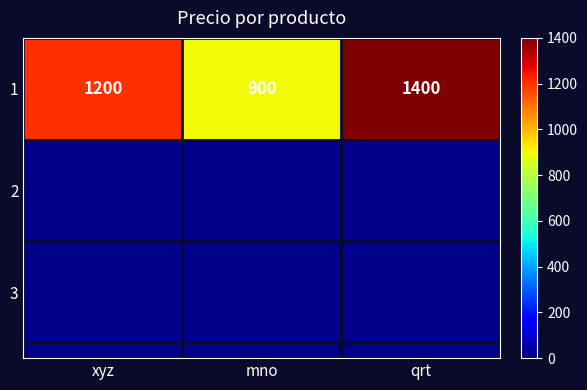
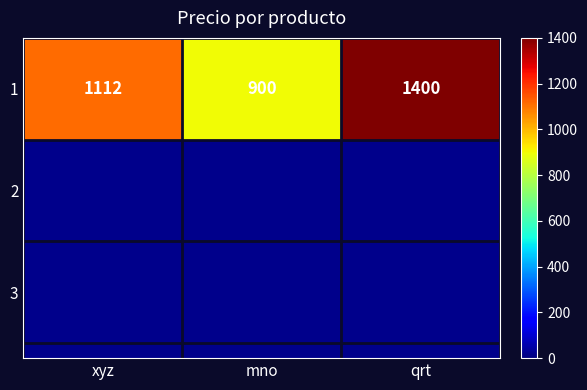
  {
    "1": {
-     "xyz": 1200,
+     "xyz": 1112,
      "mno": 900,
      "qrt": 1400
    }
  }
